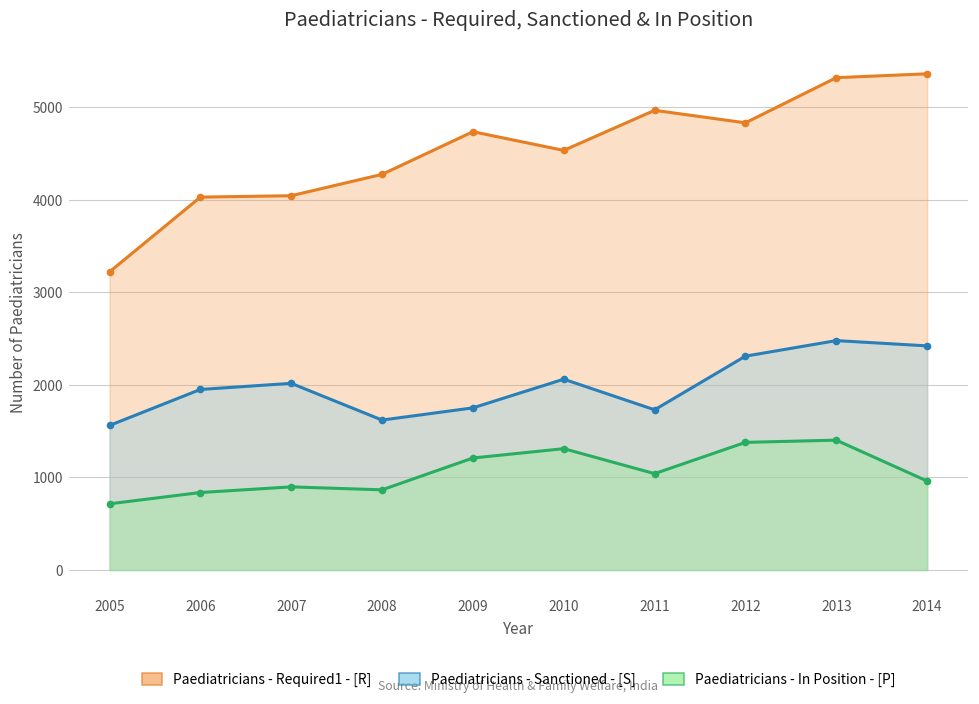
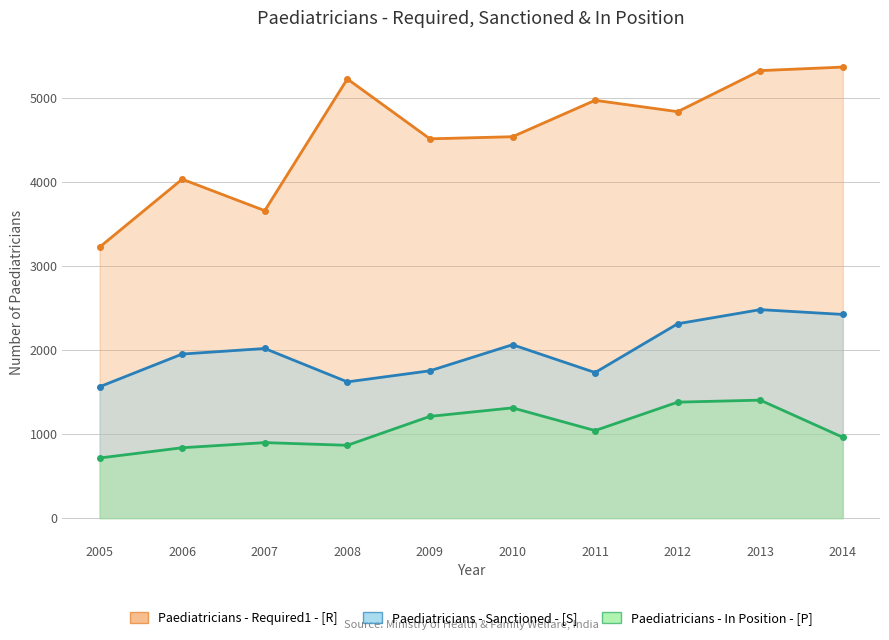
  {
    "Paediatricians - Required1 - [R]": {
      "2005": 3200,
      "2006": 4000,
-     "2007": 4000,
-     "2008": 4300,
-     "2009": 4700,
+     "2007": 3700,
+     "2008": 5200,
+     "2009": 4500,
      "2010": 4500,
      "2011": 5000,
      "2012": 4800,
      "2013": 5300,
      "2014": 5400
    }
  }
